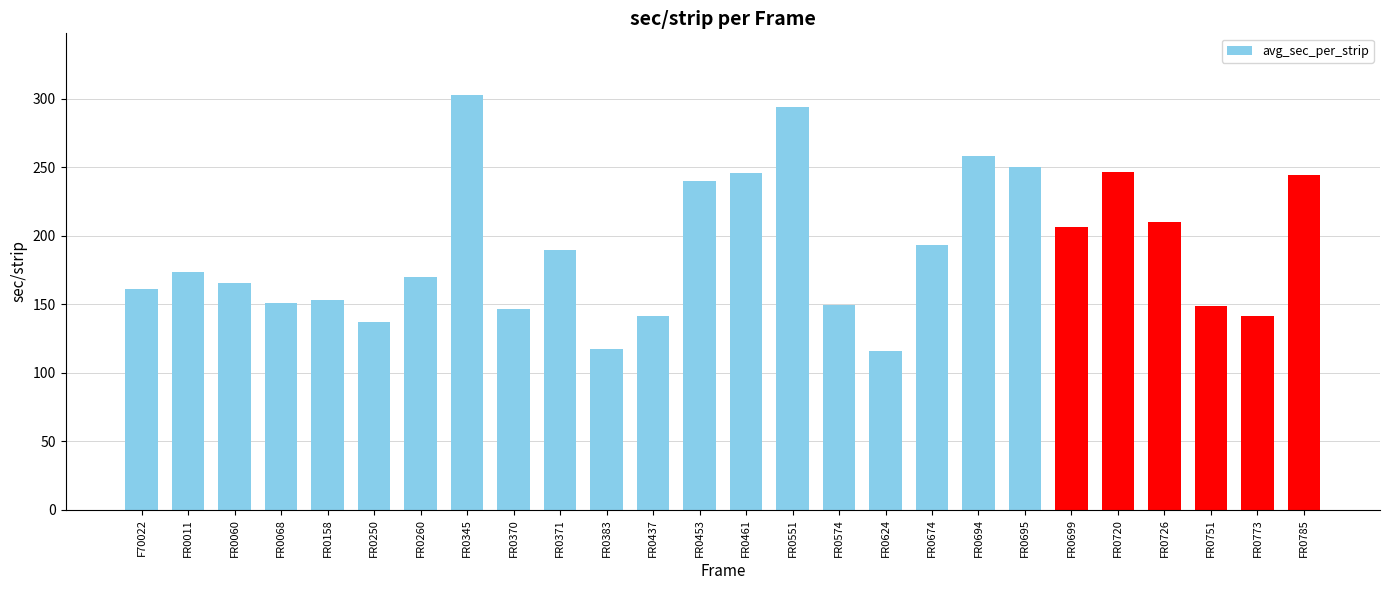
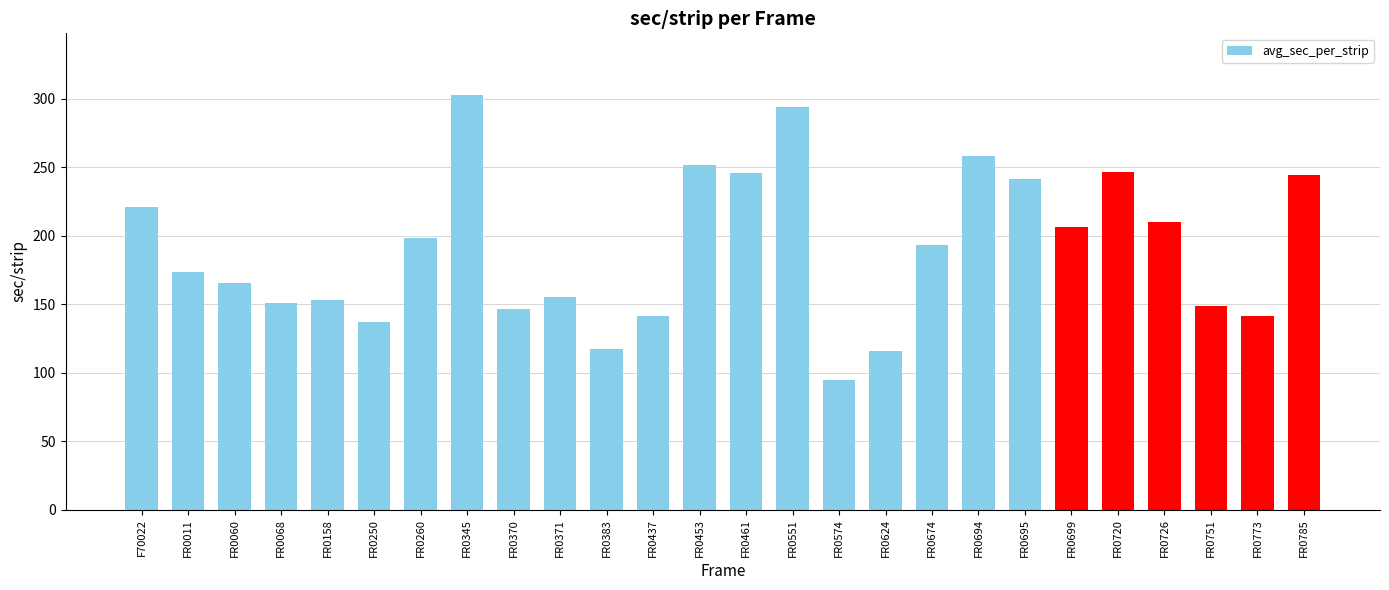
  {
-   "F70022": 161,
+   "F70022": 221,
    "FR0011": 174,
    "FR0060": 166,
    "FR0068": 151,
    "FR0158": 153,
    "FR0250": 137,
-   "FR0260": 170,
+   "FR0260": 198,
    "FR0345": 302,
    "FR0370": 146,
-   "FR0371": 190,
+   "FR0371": 155,
    "FR0383": 118,
    "FR0437": 141,
-   "FR0453": 240,
+   "FR0453": 252,
    "FR0461": 246,
    "FR0551": 294,
-   "FR0574": 150,
+   "FR0574": 94,
    "FR0624": 116,
    "FR0674": 193,
    "FR0694": 258,
-   "FR0695": 250,
+   "FR0695": 241,
    "FR0699": 206,
    "FR0720": 247,
    "FR0726": 210,
    "FR0751": 149,
    "FR0773": 141,
    "FR0785": 244
  }
